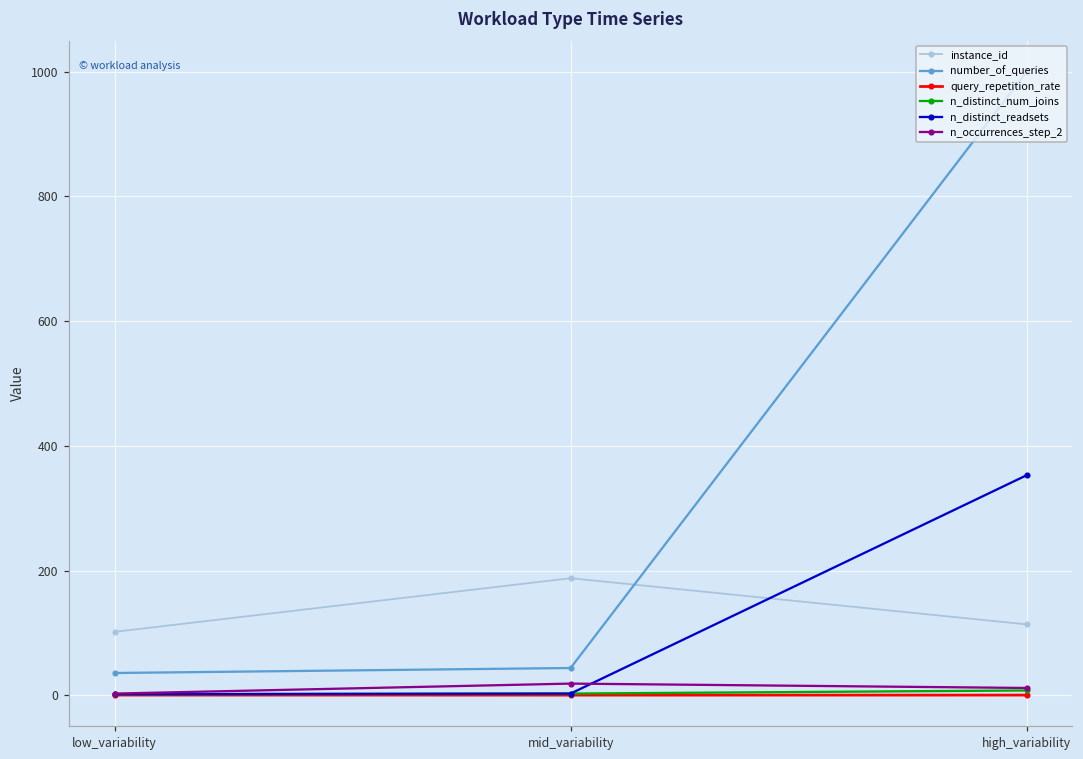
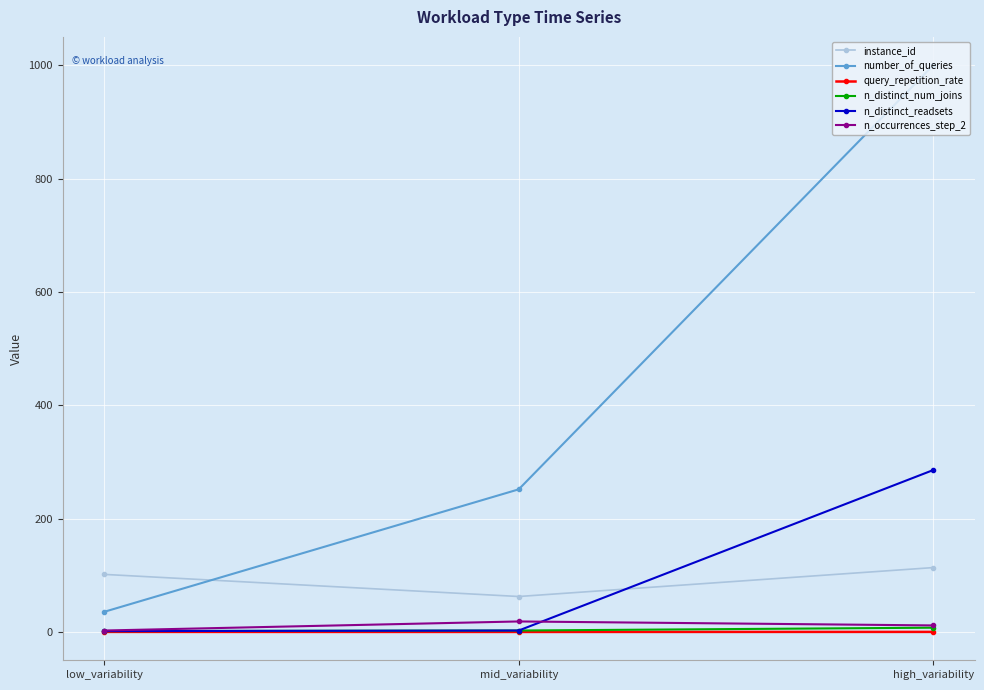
  {
    "instance_id": {
      "low_variability": 100,
-     "mid_variability": 190,
+     "mid_variability": 60,
      "high_variability": 110
    },
    "number_of_queries": {
      "low_variability": 40,
-     "mid_variability": 40
+     "mid_variability": 250
    },
    "query_repetition_rate": {
      "high_variability": 0
    },
    "n_distinct_readsets": {
-     "high_variability": 350
+     "high_variability": 290
    },
    "n_occurrences_step_2": {
      "mid_variability": 20
    }
  }
